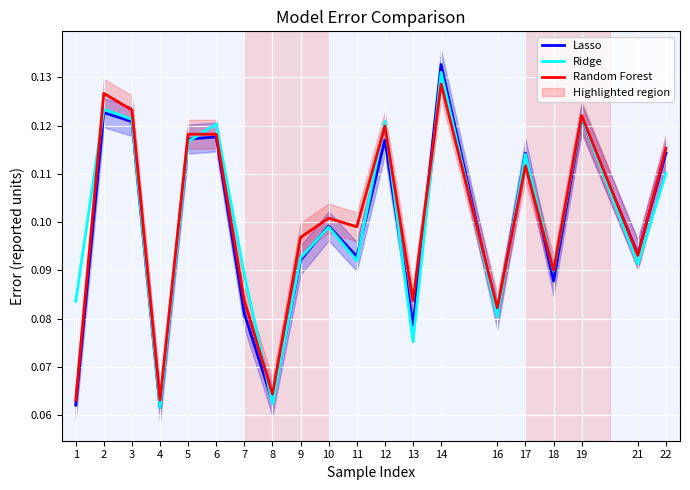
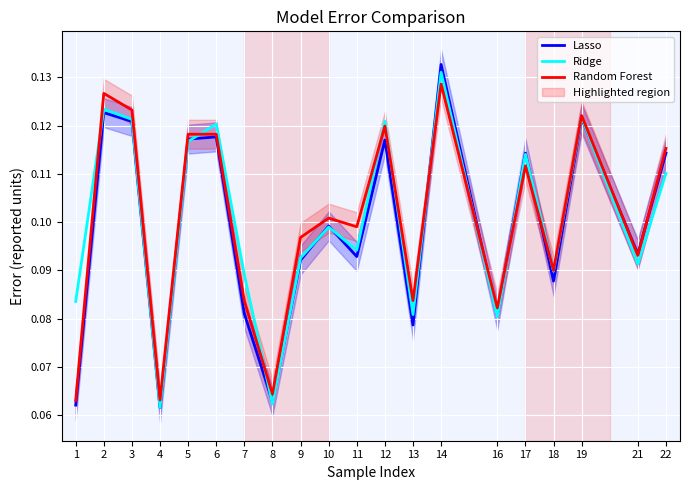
  {
    "Ridge": {
      "1": 0.084,
      "2": 0.123,
      "7": 0.089,
      "8": 0.062,
-     "11": 0.092,
+     "11": 0.094,
      "12": 0.121,
-     "13": 0.075,
+     "13": 0.081,
      "14": 0.131,
      "21": 0.091,
      "22": 0.110
    }
  }
